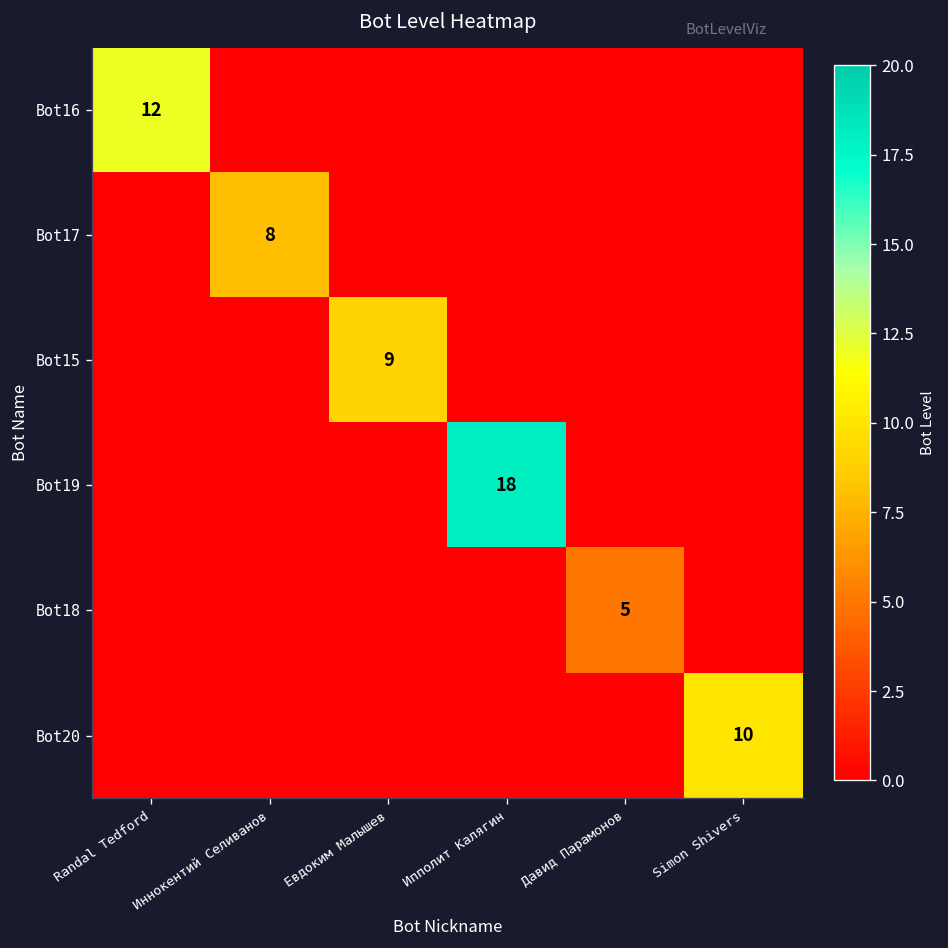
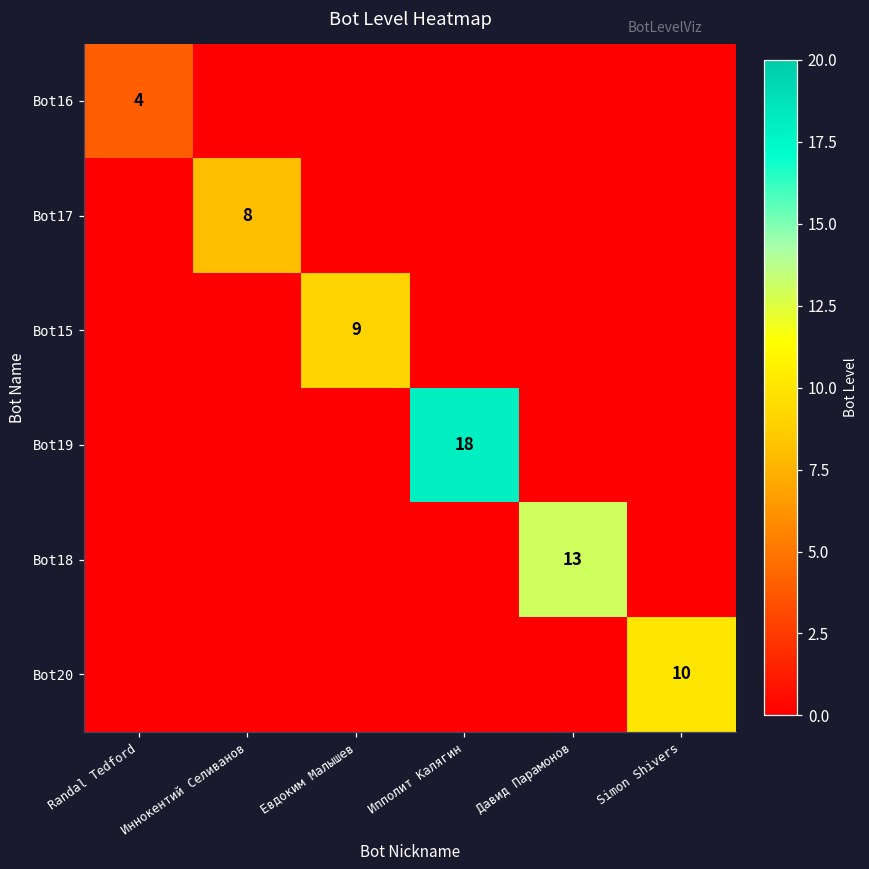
  {
    "Bot16": {
-     "Randal Tedford": 12
+     "Randal Tedford": 4
    },
    "Bot17": {
      "Иннокентий Селиванов": 8
    },
    "Bot15": {
      "Евдоким Малышев": 9
    },
    "Bot19": {
      "Ипполит Калягин": 18
    },
    "Bot18": {
-     "Давид Парамонов": 5
+     "Давид Парамонов": 13
    },
    "Bot20": {
      "Simon Shivers": 10
    }
  }
